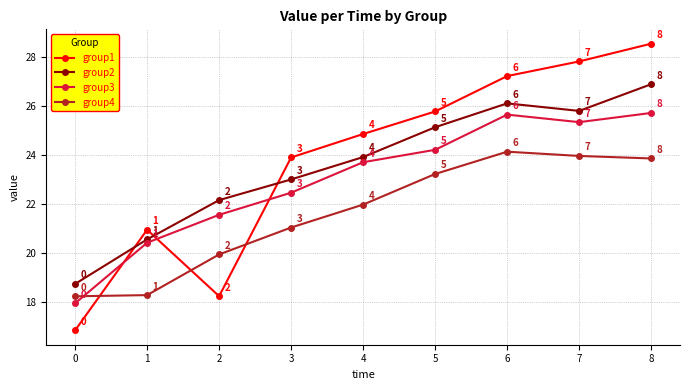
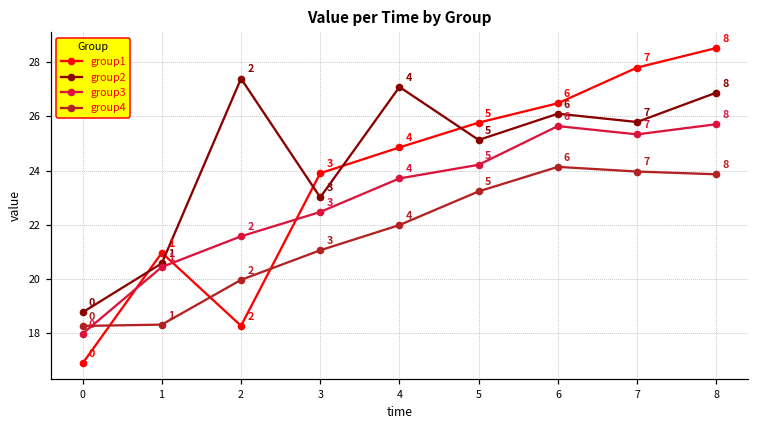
  {
    "group1": {
-     "6": 27.2
+     "6": 26.5
    },
    "group2": {
-     "2": 22.2,
-     "4": 23.9,
+     "2": 27.4,
+     "4": 27.1,
      "5": 25.1
    }
  }
